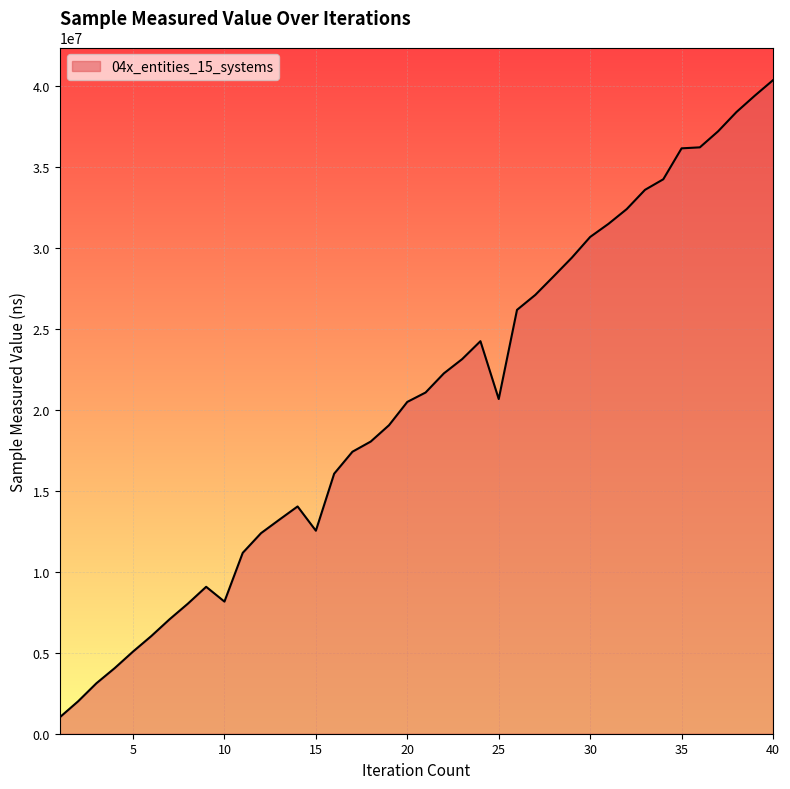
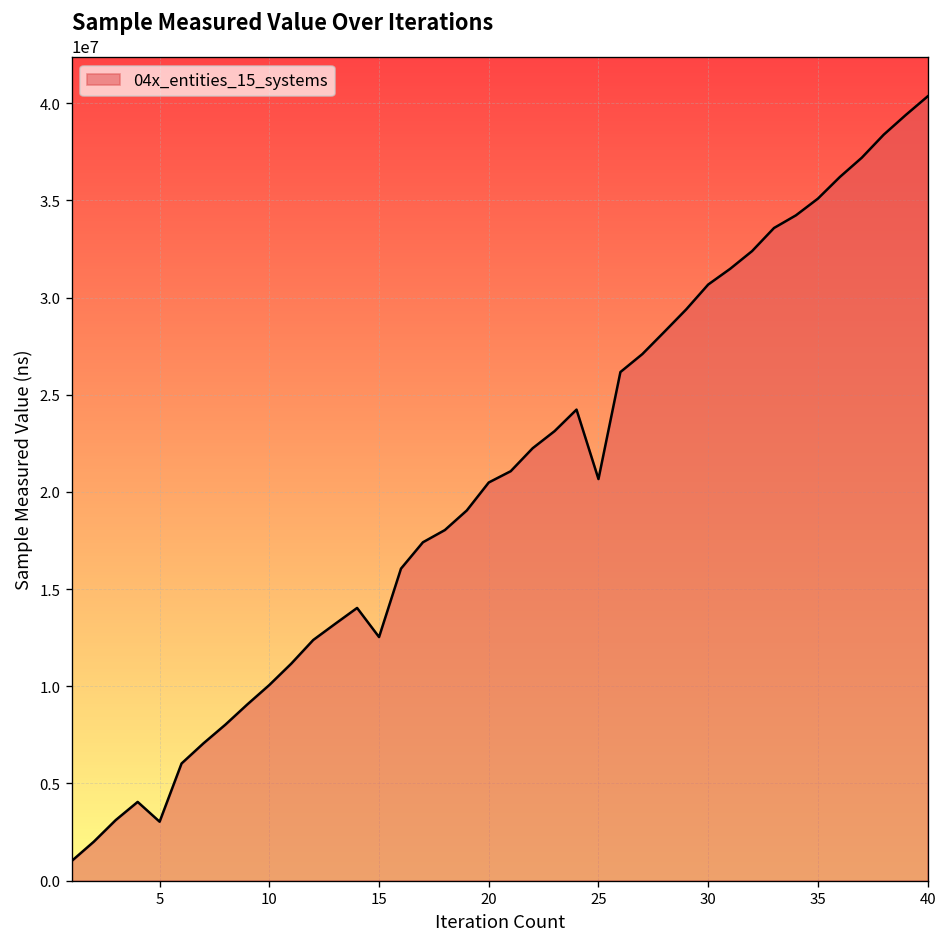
  {
-   "5": 5100000,
-   "10": 8200000,
+   "5": 3000000,
+   "10": 10100000,
    "15": 12500000,
    "20": 20500000,
    "25": 20700000,
    "30": 30700000,
-   "35": 36100000,
+   "35": 35100000,
    "40": 40300000
  }
